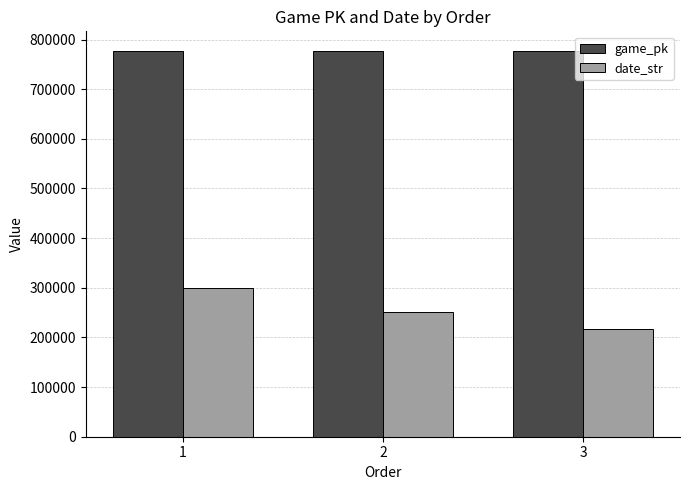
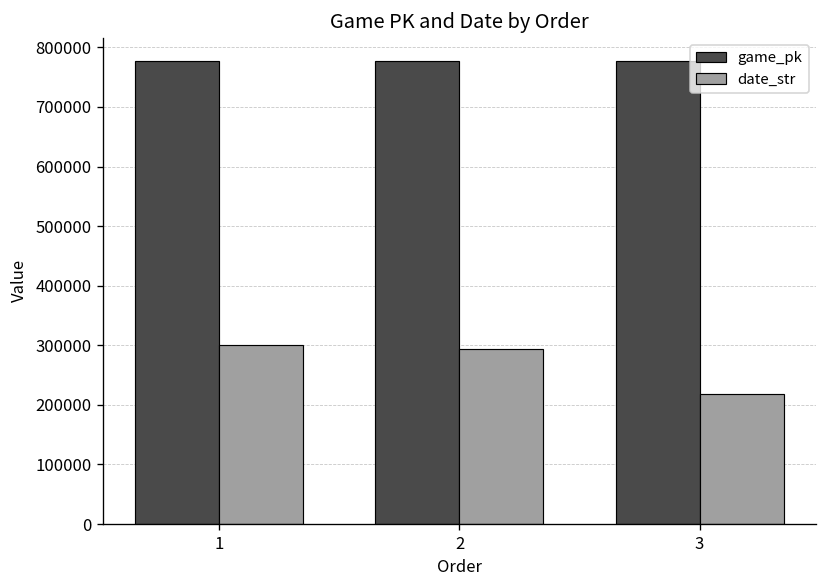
  {
    "game_pk": {
      "1": 780000,
      "2": 780000,
      "3": 780000
    },
    "date_str": {
      "1": 300000,
-     "2": 250000,
+     "2": 290000,
      "3": 220000
    }
  }
